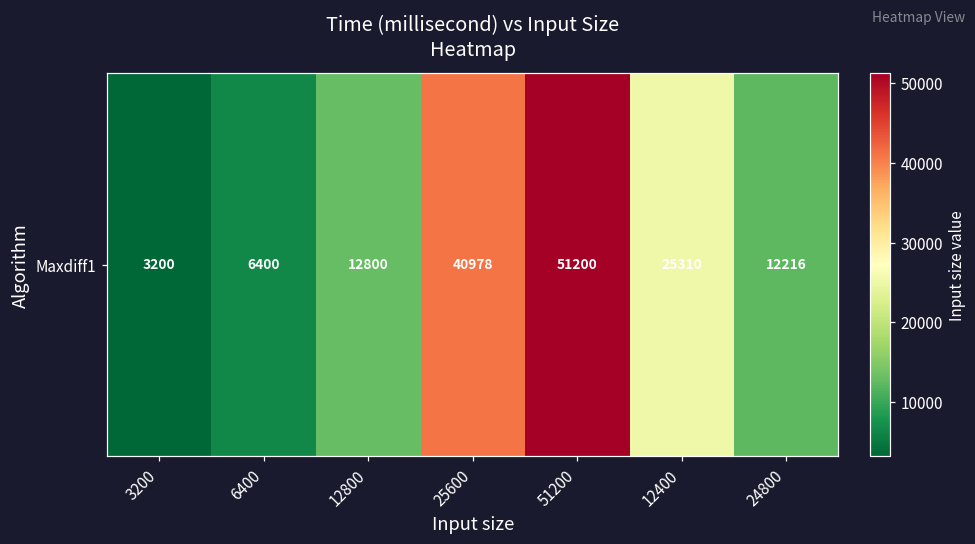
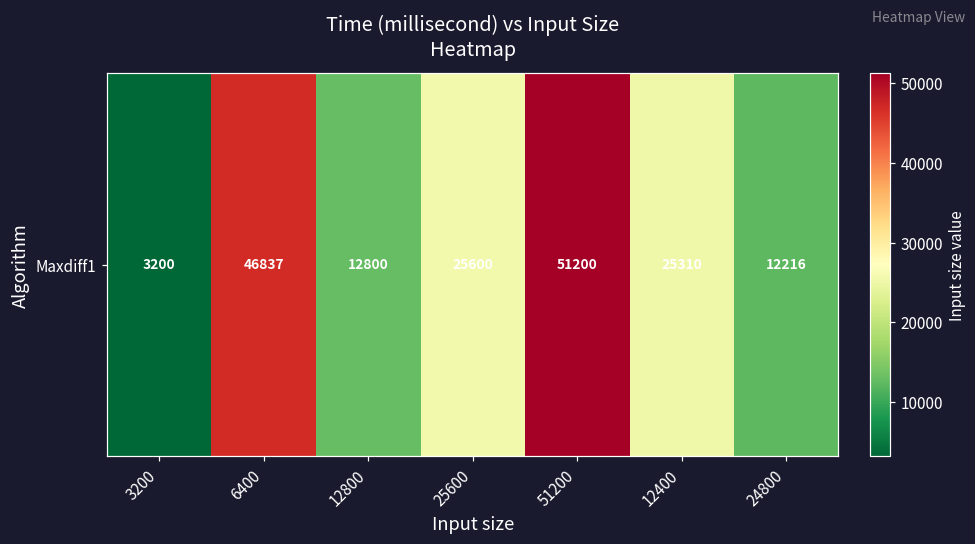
  {
    "Maxdiff1": {
      "3200": 3200,
-     "6400": 6400,
+     "6400": 46837,
      "12800": 12800,
-     "25600": 40978,
+     "25600": 25600,
      "51200": 51200,
      "12400": 25310,
      "24800": 12216
    }
  }
